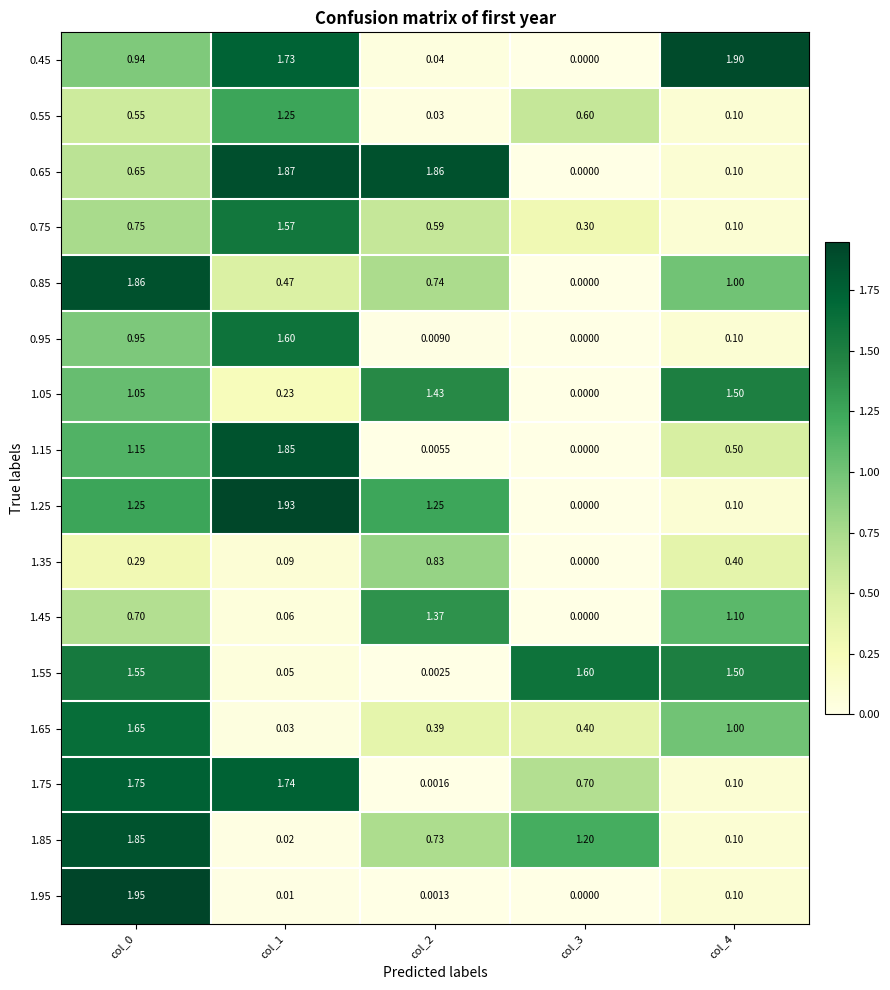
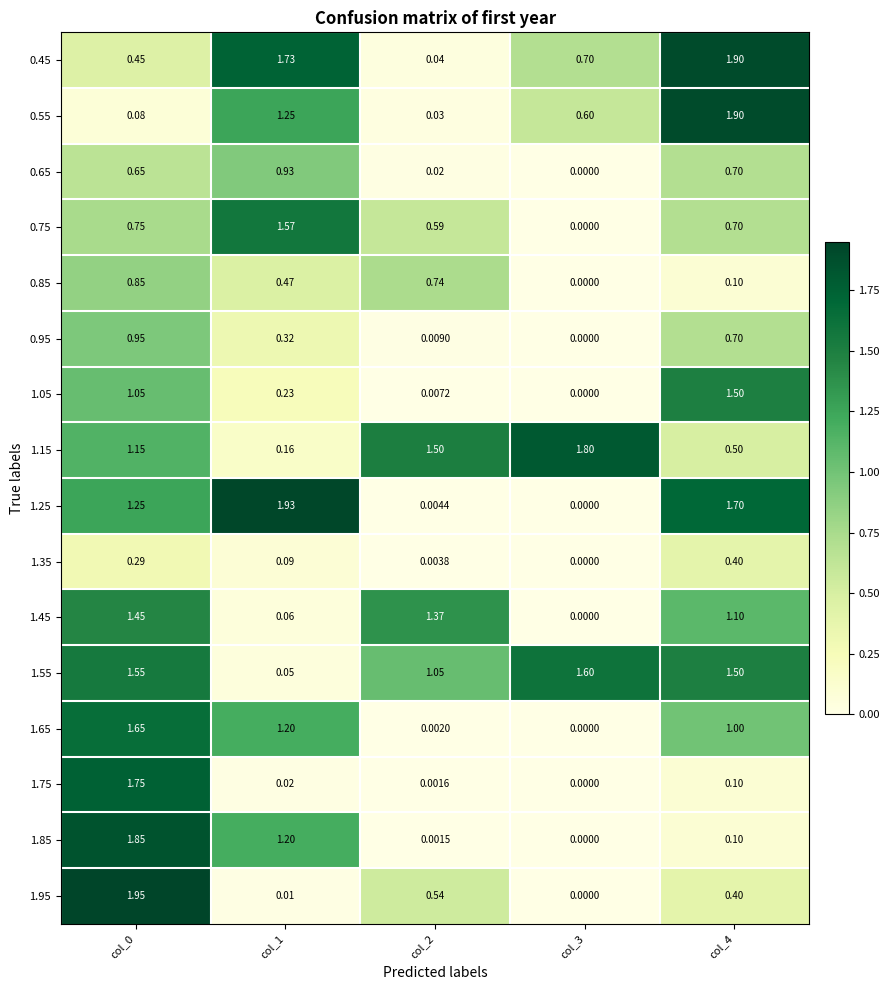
  {
    "0.45": {
-     "col_0": 0.94,
+     "col_0": 0.45,
      "col_1": 1.73,
      "col_2": 0.04,
-     "col_3": 0.0000,
+     "col_3": 0.70,
      "col_4": 1.90
    },
    "0.55": {
-     "col_0": 0.55,
+     "col_0": 0.08,
      "col_1": 1.25,
      "col_2": 0.03,
      "col_3": 0.60,
-     "col_4": 0.10
+     "col_4": 1.90
    },
    "0.65": {
      "col_0": 0.65,
-     "col_1": 1.87,
-     "col_2": 1.86,
+     "col_1": 0.93,
+     "col_2": 0.02,
      "col_3": 0.0000,
-     "col_4": 0.10
+     "col_4": 0.70
    },
    "0.75": {
      "col_0": 0.75,
      "col_1": 1.57,
      "col_2": 0.59,
-     "col_3": 0.30,
-     "col_4": 0.10
+     "col_3": 0.0000,
+     "col_4": 0.70
    },
    "0.85": {
-     "col_0": 1.86,
+     "col_0": 0.85,
      "col_1": 0.47,
      "col_2": 0.74,
      "col_3": 0.0000,
-     "col_4": 1.00
+     "col_4": 0.10
    },
    "0.95": {
      "col_0": 0.95,
-     "col_1": 1.60,
+     "col_1": 0.32,
      "col_2": 0.0090,
      "col_3": 0.0000,
-     "col_4": 0.10
+     "col_4": 0.70
    },
    "1.05": {
      "col_0": 1.05,
      "col_1": 0.23,
-     "col_2": 1.43,
+     "col_2": 0.0072,
      "col_3": 0.0000,
      "col_4": 1.50
    },
    "1.15": {
      "col_0": 1.15,
-     "col_1": 1.85,
-     "col_2": 0.0055,
-     "col_3": 0.0000,
+     "col_1": 0.16,
+     "col_2": 1.50,
+     "col_3": 1.80,
      "col_4": 0.50
    },
    "1.25": {
      "col_0": 1.25,
      "col_1": 1.93,
-     "col_2": 1.25,
+     "col_2": 0.0044,
      "col_3": 0.0000,
-     "col_4": 0.10
+     "col_4": 1.70
    },
    "1.35": {
      "col_0": 0.29,
      "col_1": 0.09,
-     "col_2": 0.83,
+     "col_2": 0.0038,
      "col_3": 0.0000,
      "col_4": 0.40
    },
    "1.45": {
-     "col_0": 0.70,
+     "col_0": 1.45,
      "col_1": 0.06,
      "col_2": 1.37,
      "col_3": 0.0000,
      "col_4": 1.10
    },
    "1.55": {
      "col_0": 1.55,
      "col_1": 0.05,
-     "col_2": 0.0025,
+     "col_2": 1.05,
      "col_3": 1.60,
      "col_4": 1.50
    },
    "1.65": {
      "col_0": 1.65,
-     "col_1": 0.03,
-     "col_2": 0.39,
-     "col_3": 0.40,
+     "col_1": 1.20,
+     "col_2": 0.0020,
+     "col_3": 0.0000,
      "col_4": 1.00
    },
    "1.75": {
      "col_0": 1.75,
-     "col_1": 1.74,
+     "col_1": 0.02,
      "col_2": 0.0016,
-     "col_3": 0.70,
+     "col_3": 0.0000,
      "col_4": 0.10
    },
    "1.85": {
      "col_0": 1.85,
-     "col_1": 0.02,
-     "col_2": 0.73,
-     "col_3": 1.20,
+     "col_1": 1.20,
+     "col_2": 0.0015,
+     "col_3": 0.0000,
      "col_4": 0.10
    },
    "1.95": {
      "col_0": 1.95,
      "col_1": 0.01,
-     "col_2": 0.0013,
+     "col_2": 0.54,
      "col_3": 0.0000,
-     "col_4": 0.10
+     "col_4": 0.40
    }
  }
